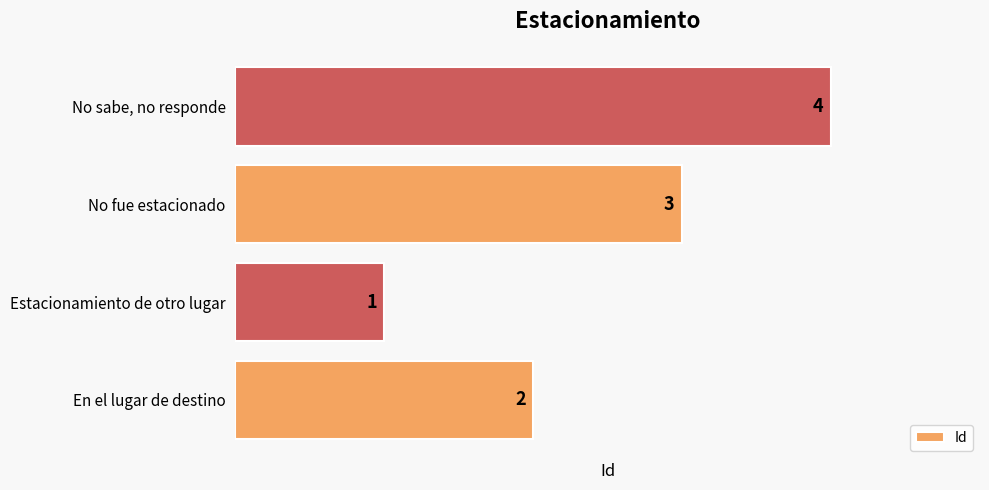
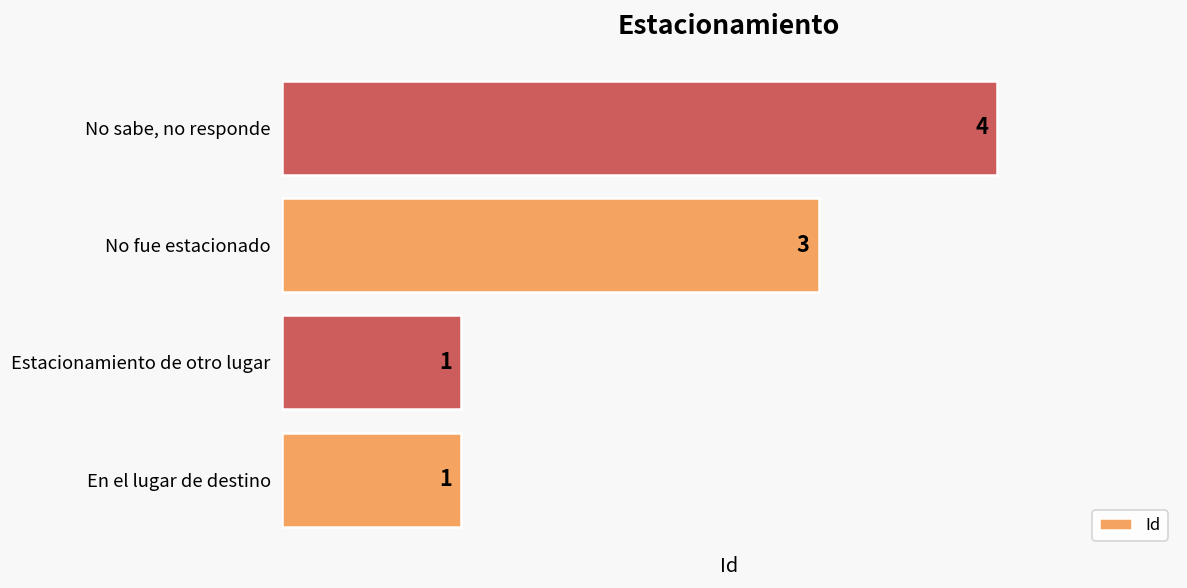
  {
    "No sabe, no responde": 4,
    "No fue estacionado": 3,
    "Estacionamiento de otro lugar": 1,
-   "En el lugar de destino": 2
+   "En el lugar de destino": 1
  }
